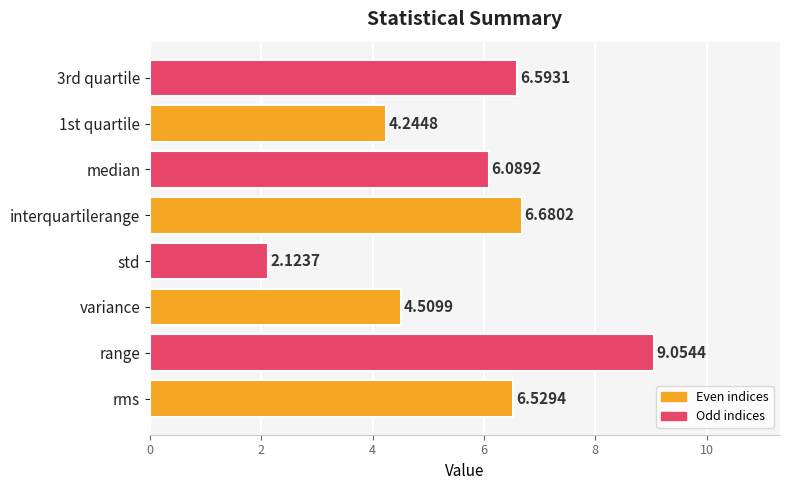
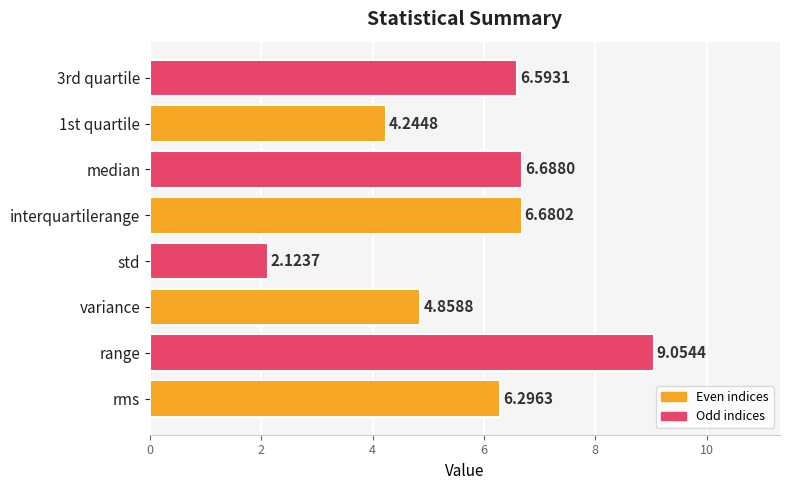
  {
    "3rd quartile": 6.5931,
    "1st quartile": 4.2448,
-   "median": 6.0892,
+   "median": 6.6880,
    "interquartilerange": 6.6802,
    "std": 2.1237,
-   "variance": 4.5099,
+   "variance": 4.8588,
    "range": 9.0544,
-   "rms": 6.5294
+   "rms": 6.2963
  }
